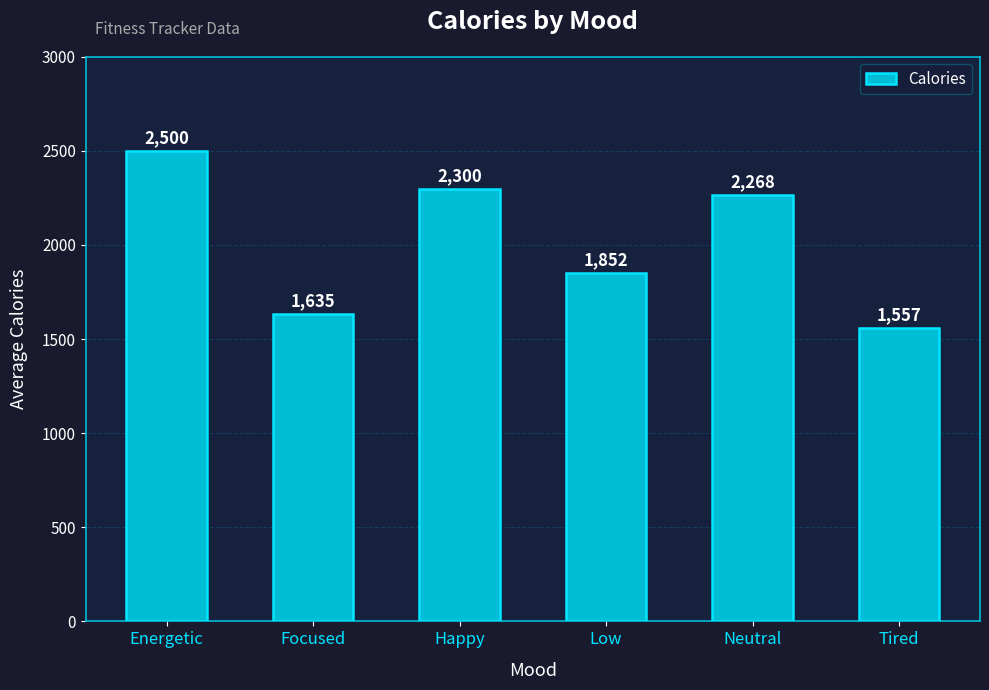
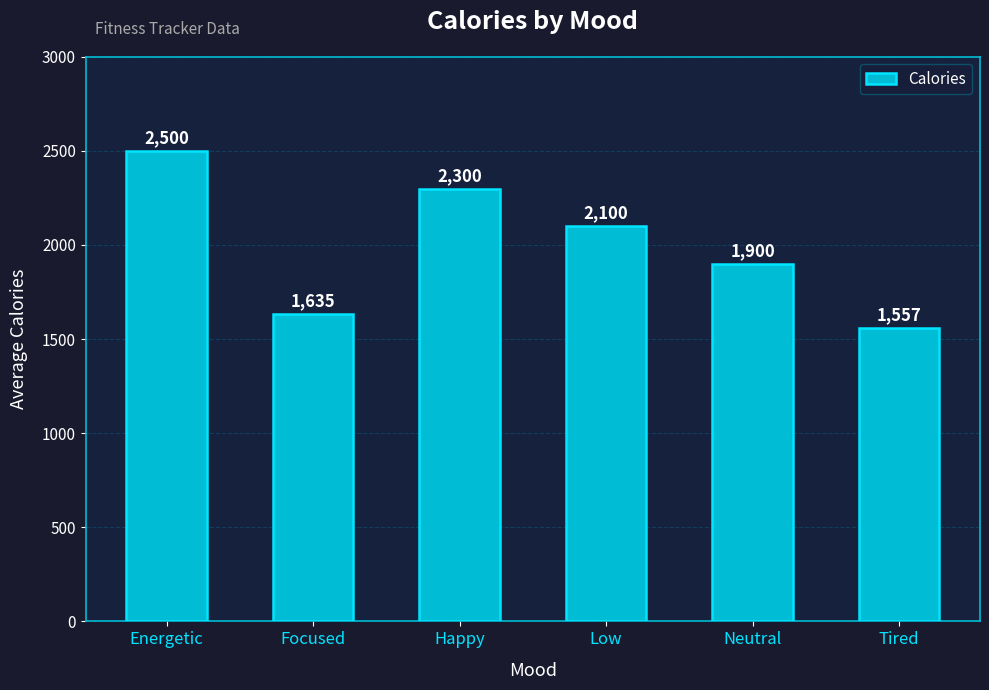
  {
    "Energetic": "2,500",
    "Focused": "1,635",
    "Happy": "2,300",
-   "Low": "1,852",
-   "Neutral": "2,268",
+   "Low": "2,100",
+   "Neutral": "1,900",
    "Tired": "1,557"
  }
